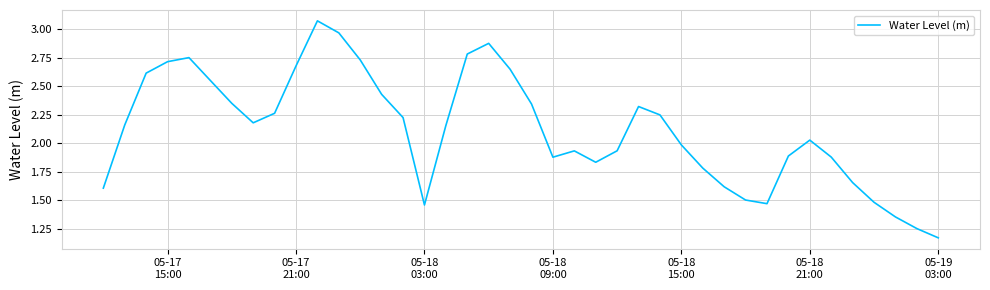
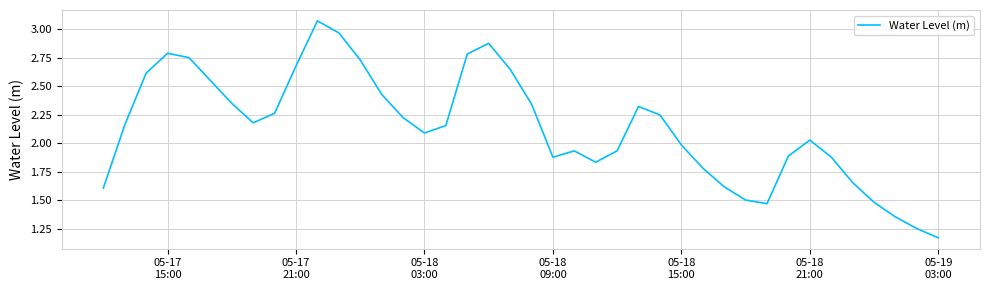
  {
-   "05-17 15:00": 2.72,
+   "05-17 15:00": 2.79,
    "05-17 21:00": 2.68,
-   "05-18 03:00": 1.46,
+   "05-18 03:00": 2.09,
    "05-18 09:00": 1.88,
    "05-18 15:00": 1.99,
    "05-18 21:00": 2.03,
    "05-19 03:00": 1.17
  }
